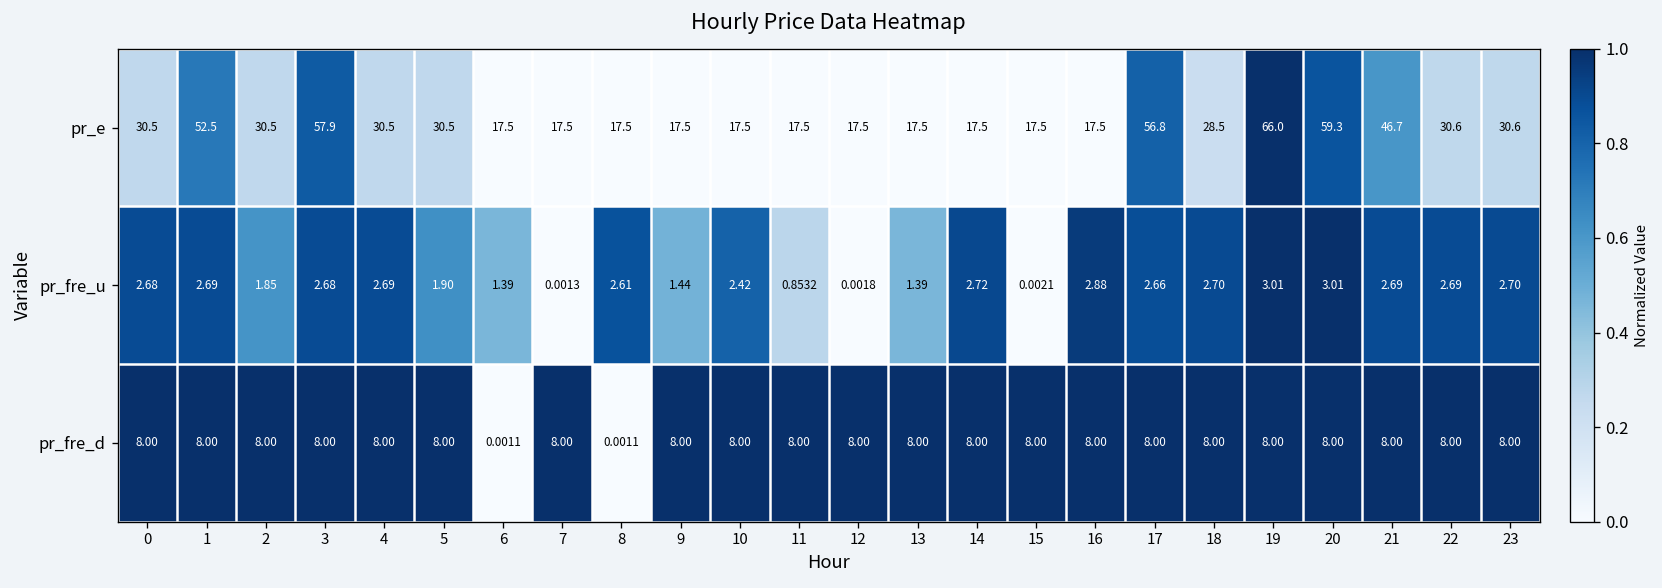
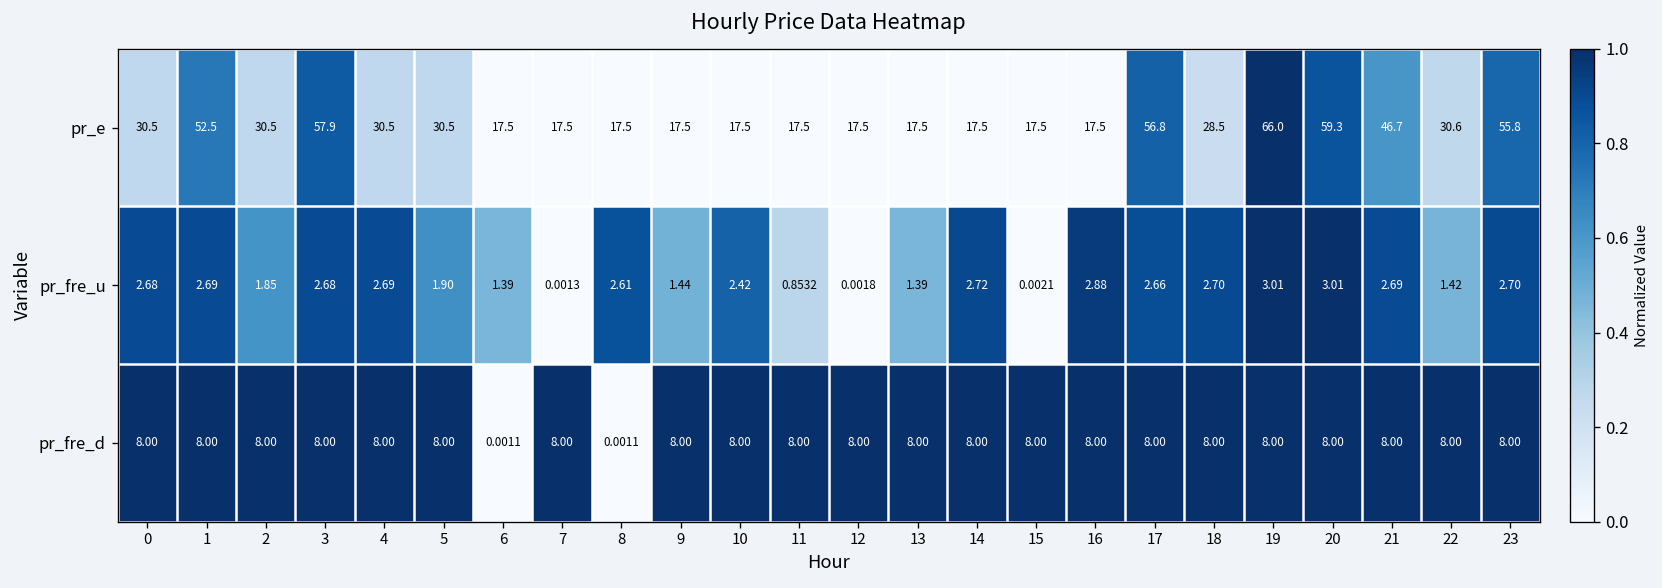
  {
    "pr_e": {
      "0": 30.5,
      "1": 52.5,
      "2": 30.5,
      "3": 57.9,
      "4": 30.5,
      "5": 30.5,
      "6": 17.5,
      "7": 17.5,
      "8": 17.5,
      "9": 17.5,
      "10": 17.5,
      "11": 17.5,
      "12": 17.5,
      "13": 17.5,
      "14": 17.5,
      "15": 17.5,
      "16": 17.5,
      "17": 56.8,
      "18": 28.5,
      "19": 66.0,
      "20": 59.3,
      "21": 46.7,
      "22": 30.6,
-     "23": 30.6
+     "23": 55.8
    },
    "pr_fre_u": {
      "0": 2.68,
      "1": 2.69,
      "2": 1.85,
      "3": 2.68,
      "4": 2.69,
      "5": 1.90,
      "6": 1.39,
      "7": 0.0013,
      "8": 2.61,
      "9": 1.44,
      "10": 2.42,
      "11": 0.8532,
      "12": 0.0018,
      "13": 1.39,
      "14": 2.72,
      "15": 0.0021,
      "16": 2.88,
      "17": 2.66,
      "18": 2.70,
      "19": 3.01,
      "20": 3.01,
      "21": 2.69,
-     "22": 2.69,
+     "22": 1.42,
      "23": 2.70
    },
    "pr_fre_d": {
      "0": 8.00,
      "1": 8.00,
      "2": 8.00,
      "3": 8.00,
      "4": 8.00,
      "5": 8.00,
      "6": 0.0011,
      "7": 8.00,
      "8": 0.0011,
      "9": 8.00,
      "10": 8.00,
      "11": 8.00,
      "12": 8.00,
      "13": 8.00,
      "14": 8.00,
      "15": 8.00,
      "16": 8.00,
      "17": 8.00,
      "18": 8.00,
      "19": 8.00,
      "20": 8.00,
      "21": 8.00,
      "22": 8.00,
      "23": 8.00
    }
  }
